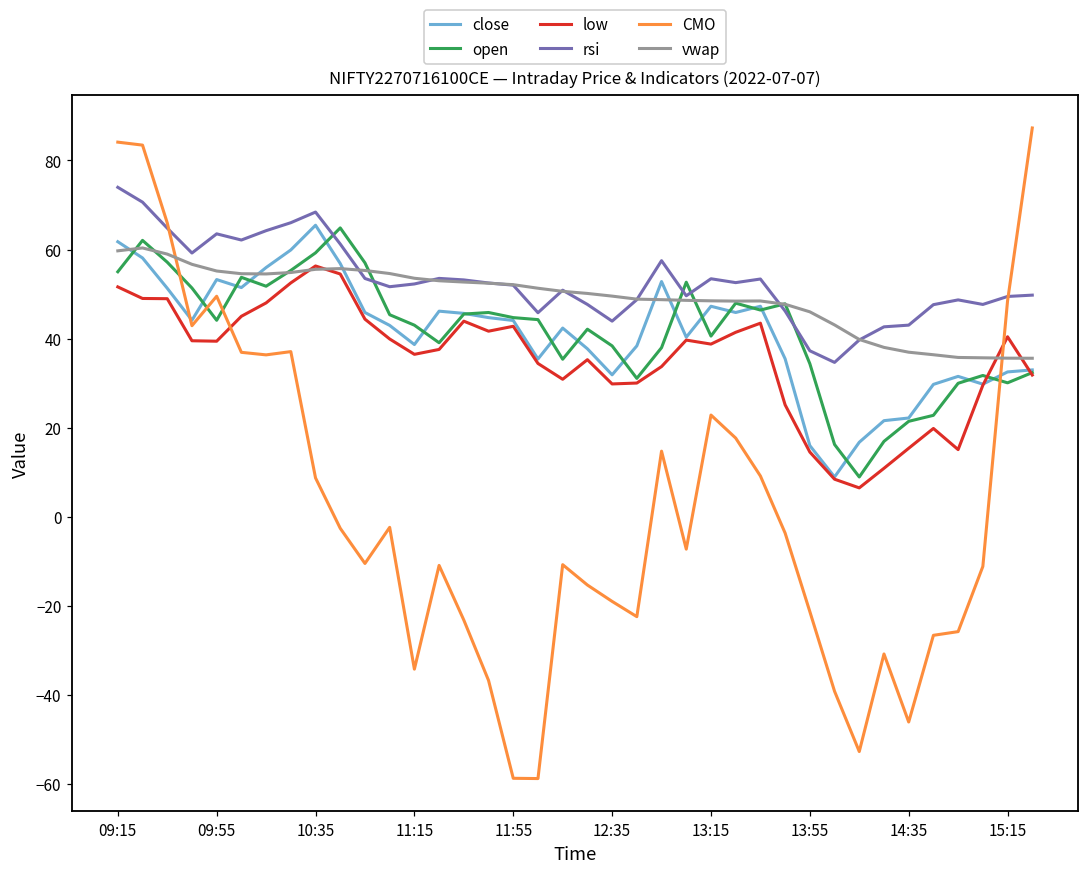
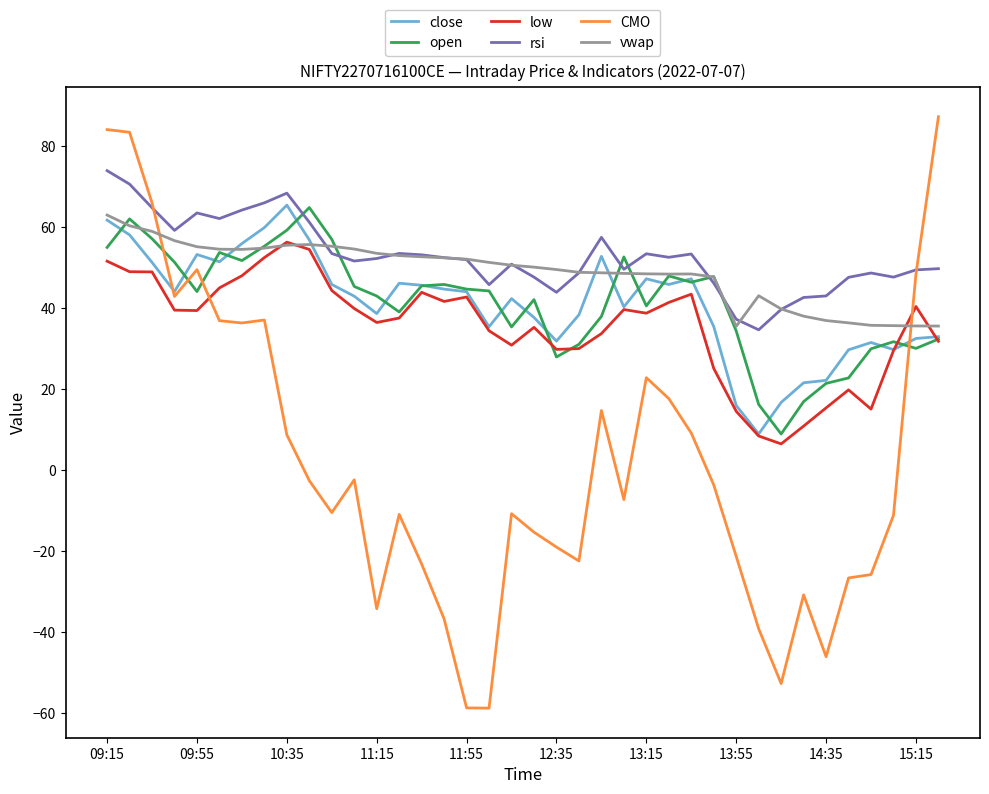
  {
    "close": {
      "09:15": 62,
      "09:55": 53,
      "10:35": 65,
      "11:15": 39,
      "11:55": 44,
      "12:35": 32,
      "13:15": 47,
      "13:55": 16,
      "14:35": 22,
      "15:15": 33
    },
    "open": {
      "09:15": 55,
      "09:55": 44,
      "10:35": 59,
      "11:15": 43,
      "11:55": 45,
-     "12:35": 38,
+     "12:35": 28,
      "13:15": 41,
      "13:55": 34,
      "14:35": 21,
      "15:15": 30
    },
    "low": {
      "09:15": 52,
      "09:55": 39,
      "10:35": 56,
      "11:15": 36,
      "11:55": 43,
      "12:35": 30,
      "13:15": 39,
      "13:55": 15,
      "14:35": 15,
      "15:15": 40
    },
    "rsi": {
      "09:15": 74,
      "09:55": 64,
      "10:35": 68,
      "11:15": 52,
      "12:35": 44,
      "13:15": 53,
      "13:55": 37,
      "14:35": 43,
      "15:15": 49
    },
    "CMO": {
      "09:15": 84,
      "09:55": 50,
      "10:35": 9,
      "11:15": -34,
      "11:55": -59,
      "12:35": -19,
      "13:15": 23,
      "13:55": -21,
      "14:35": -46,
      "15:15": 48
    },
    "vwap": {
-     "09:15": 60,
+     "09:15": 63,
      "09:55": 55,
      "10:35": 56,
      "11:15": 54,
      "12:35": 50,
      "13:15": 48,
-     "13:55": 46,
+     "13:55": 36,
      "14:35": 37,
      "15:15": 36
    }
  }
